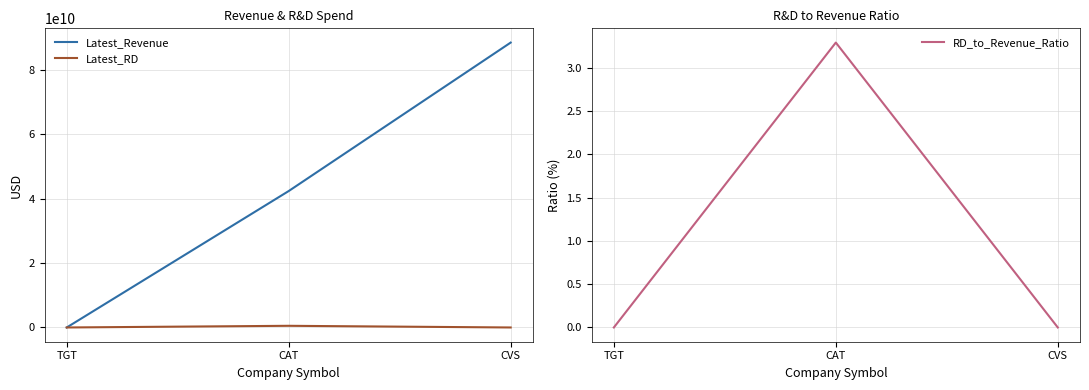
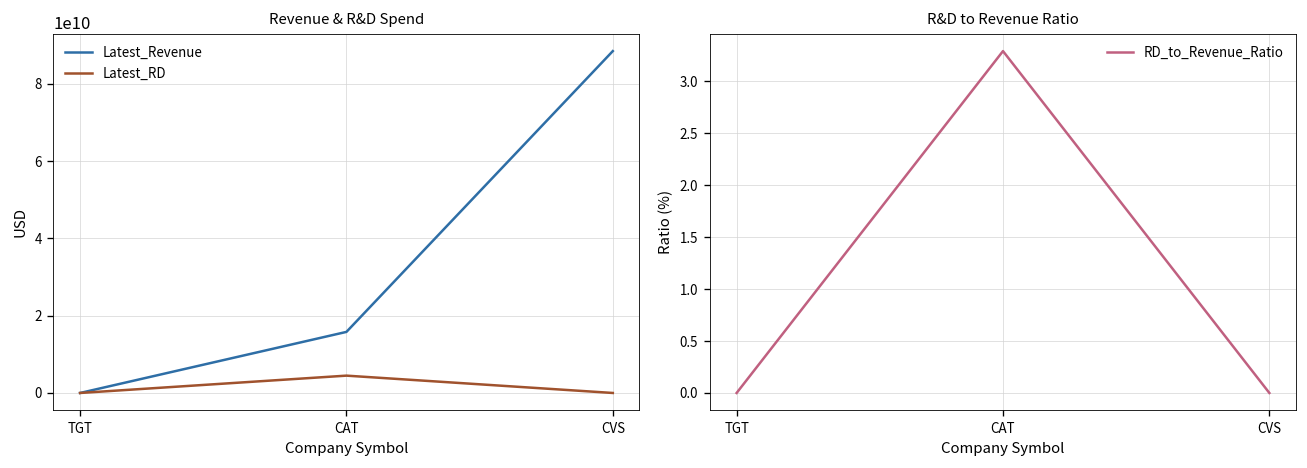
  {
    "Revenue & R&D Spend": {
      "Latest_Revenue": {
-       "CAT": 42000000000,
+       "CAT": 16000000000,
        "CVS": 88000000000
      },
      "Latest_RD": {
-       "CAT": 1000000000,
+       "CAT": 4000000000,
        "CVS": 0
      }
    },
    "R&D to Revenue Ratio": {
      "TGT": 0.0,
      "CAT": 3.3,
      "CVS": 0.0
    }
  }
